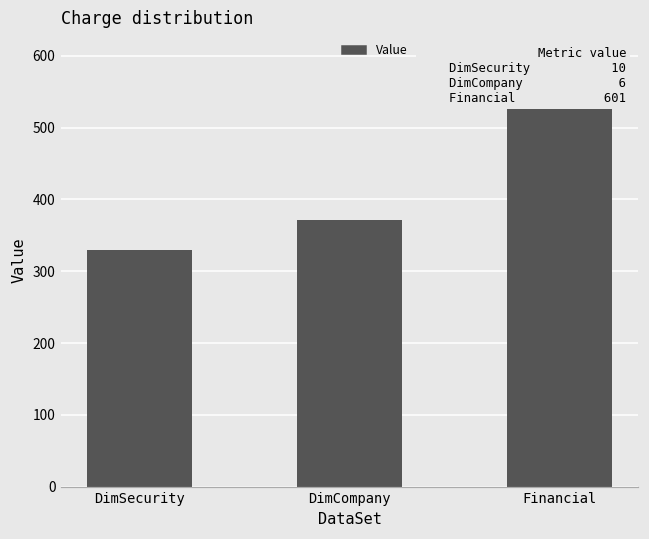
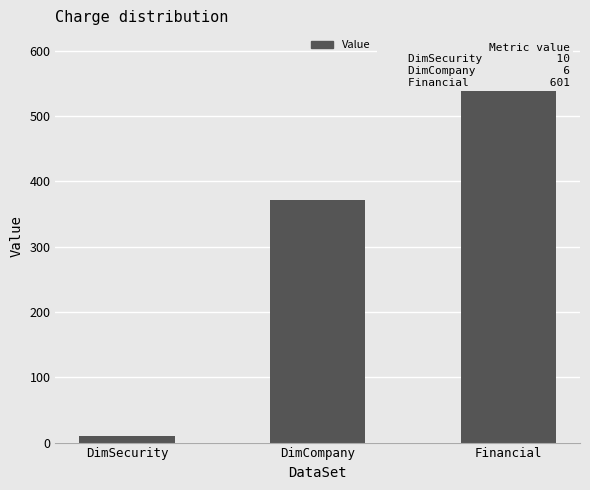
  {
-   "DimSecurity": 330,
+   "DimSecurity": 10,
    "DimCompany": 370
  }
